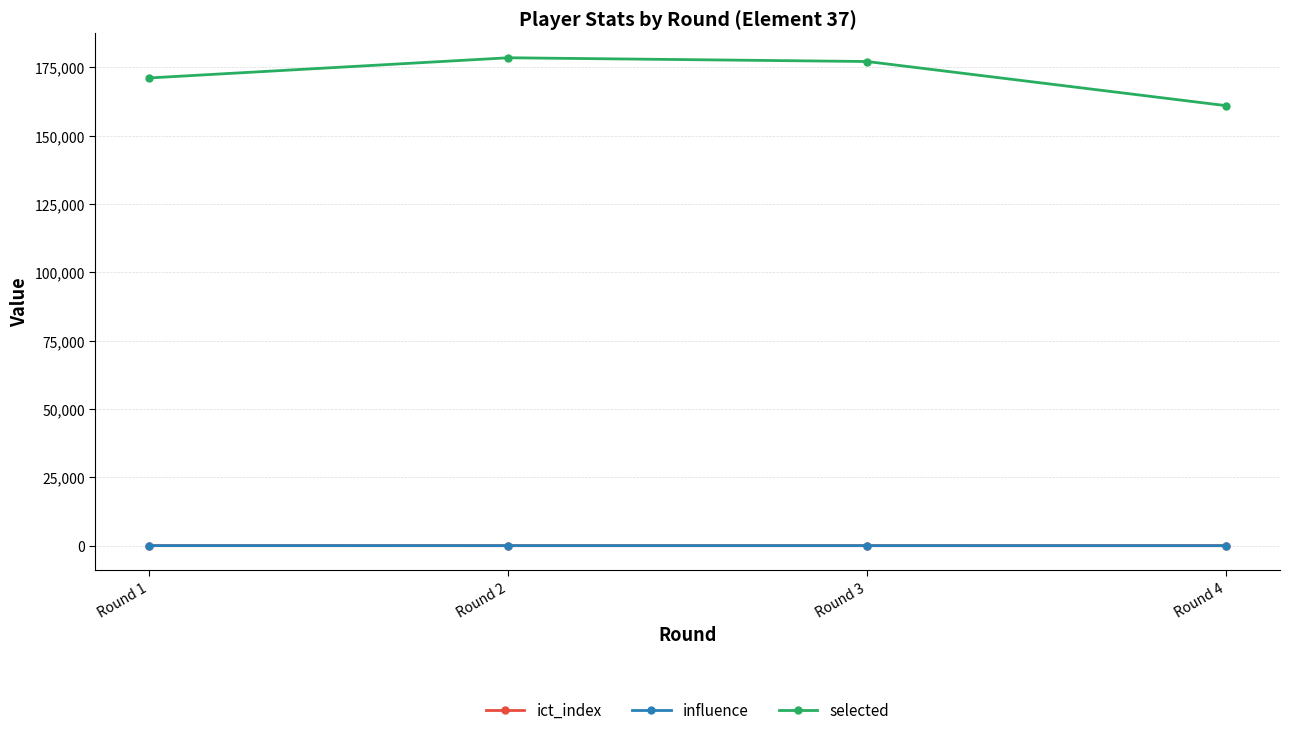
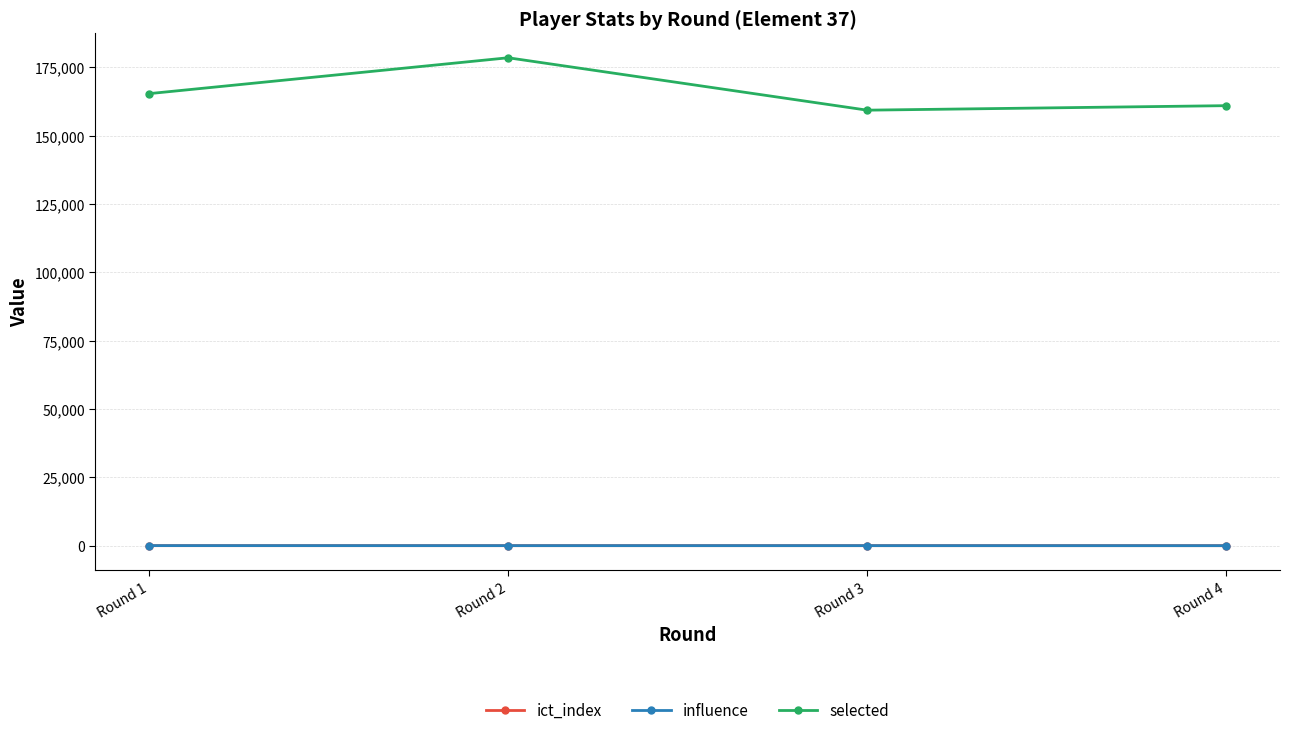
  {
    "selected": {
-     "Round 1": "171,000",
+     "Round 1": "165,000",
      "Round 2": "178,000",
-     "Round 3": "177,000",
+     "Round 3": "159,000",
      "Round 4": "161,000"
    }
  }
